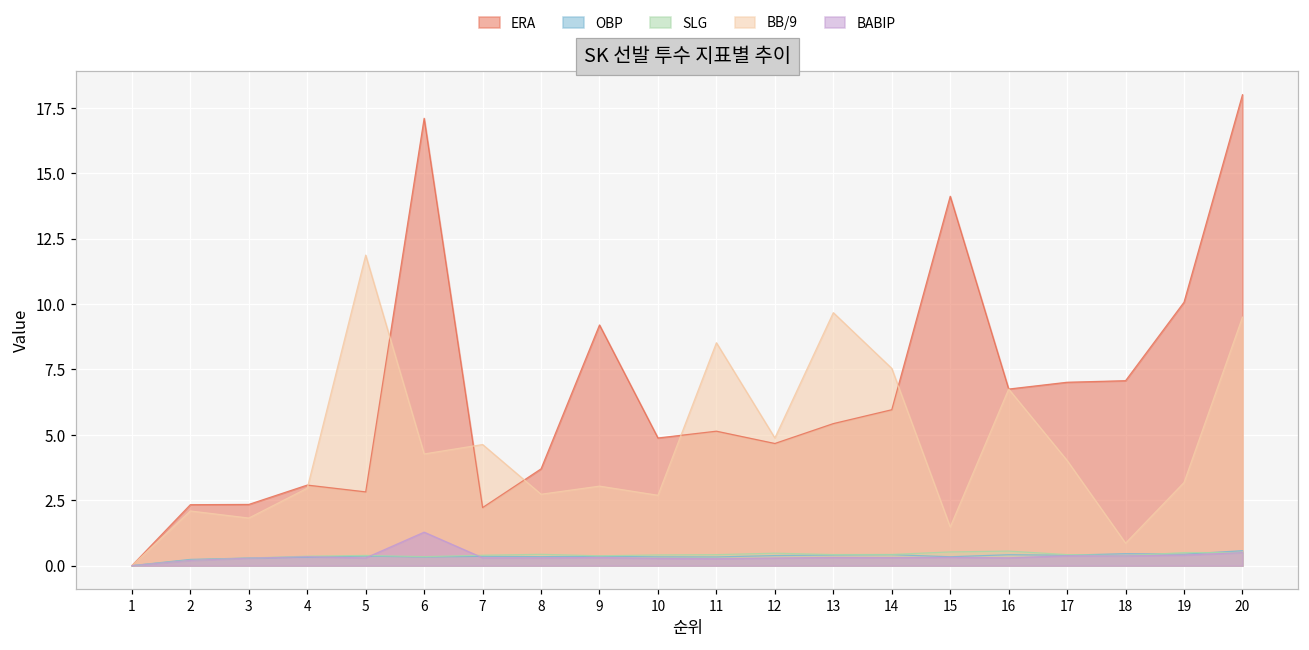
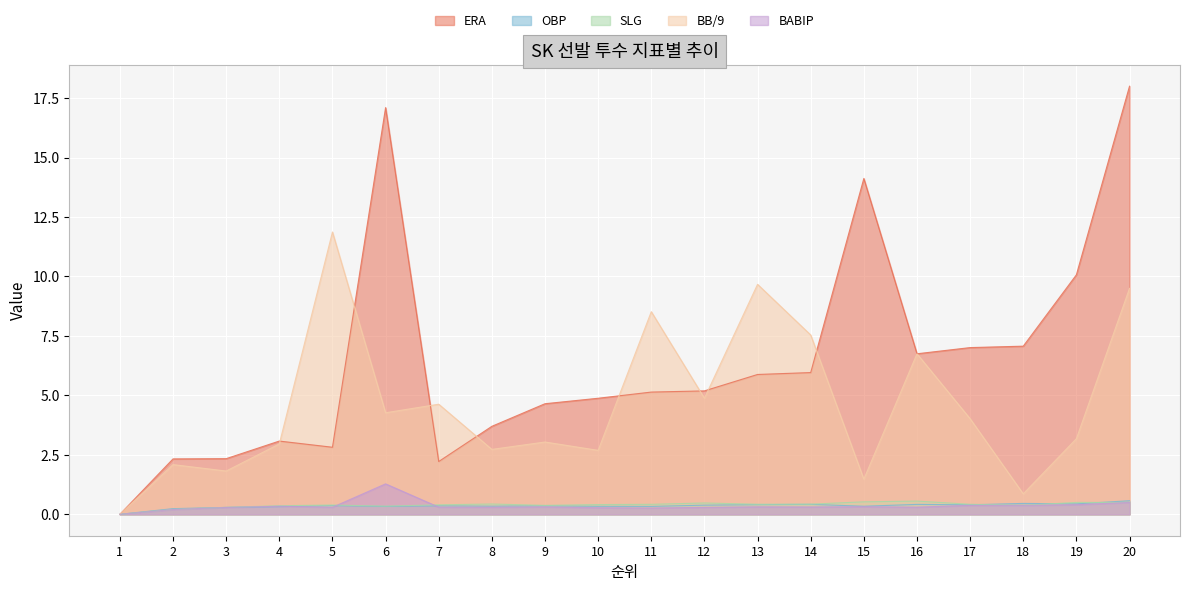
  {
    "ERA": {
      "2": 2.3,
      "3": 2.3,
      "4": 3.1,
      "5": 2.8,
      "6": 17.1,
      "7": 2.2,
      "8": 3.7,
-     "9": 9.2,
+     "9": 4.7,
      "10": 4.9,
      "11": 5.1,
-     "12": 4.7,
-     "13": 5.4,
+     "12": 5.2,
+     "13": 5.9,
      "14": 6.0,
      "15": 14.1,
      "17": 7.0,
      "18": 7.1,
      "19": 10.1,
      "20": 18.0
    },
    "BB/9": {
      "2": 2.1,
      "3": 1.8,
      "4": 3.0,
      "5": 11.9,
      "6": 4.3,
      "7": 4.6,
      "8": 2.7,
      "9": 3.0,
      "10": 2.7,
      "11": 8.5,
      "12": 4.9,
      "13": 9.7,
      "14": 7.5,
      "15": 1.5,
      "17": 4.0,
      "18": 0.9,
      "19": 3.2,
      "20": 9.5
    },
    "BABIP": {
      "6": 1.3,
      "14": 0.3,
      "16": 0.3
    }
  }
